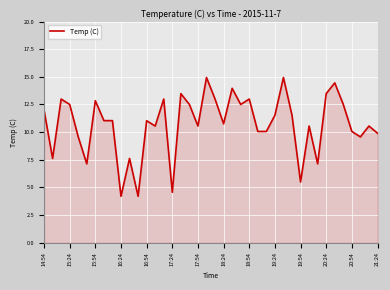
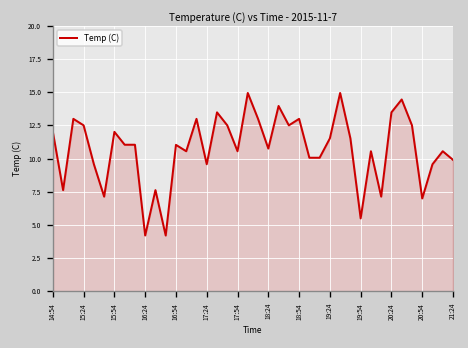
  {
    "14:54": 12.0,
    "15:24": 12.5,
-   "15:54": 12.8,
+   "15:54": 12.0,
    "16:24": 4.2,
    "16:54": 11.0,
-   "17:24": 4.6,
+   "17:24": 9.6,
    "17:54": 10.6,
    "18:24": 10.8,
    "18:54": 13.0,
    "19:24": 11.5,
    "19:54": 5.5,
    "20:24": 13.5,
-   "20:54": 10.1,
+   "20:54": 7.0,
    "21:24": 9.9
  }
